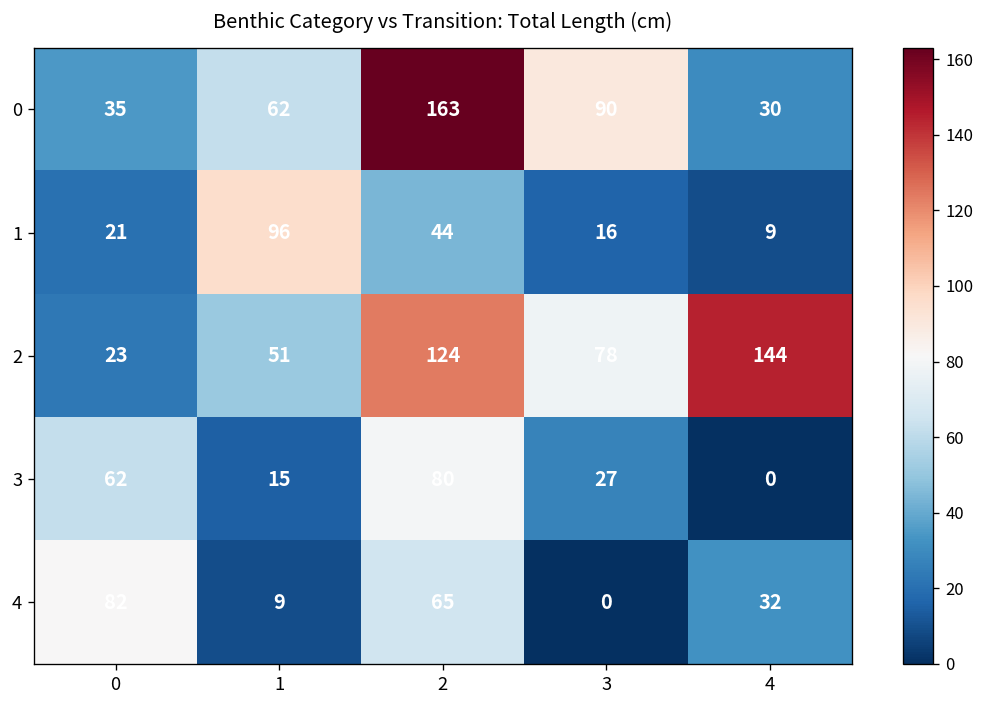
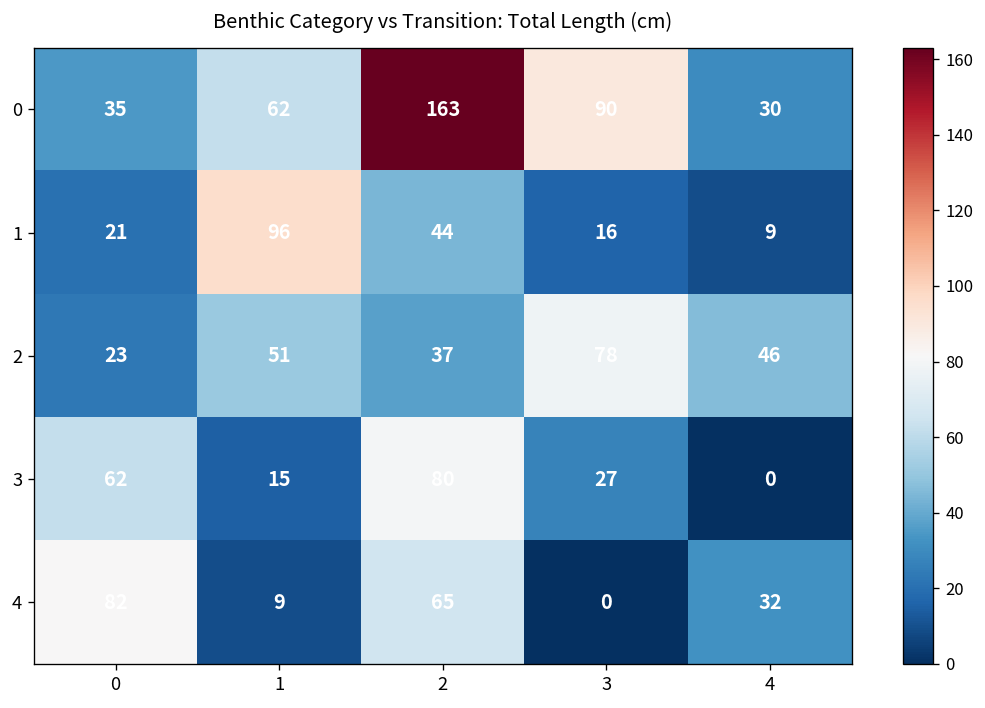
  {
    "0": {
      "0": 35,
      "1": 62,
      "2": 163,
      "4": 30
    },
    "1": {
      "0": 21,
      "1": 96,
      "2": 44,
      "3": 16,
      "4": 9
    },
    "2": {
      "0": 23,
      "1": 51,
-     "2": 124,
-     "4": 144
+     "2": 37,
+     "4": 46
    },
    "3": {
      "0": 62,
      "1": 15,
      "3": 27,
      "4": 0
    },
    "4": {
      "1": 9,
      "3": 0,
      "4": 32
    }
  }
